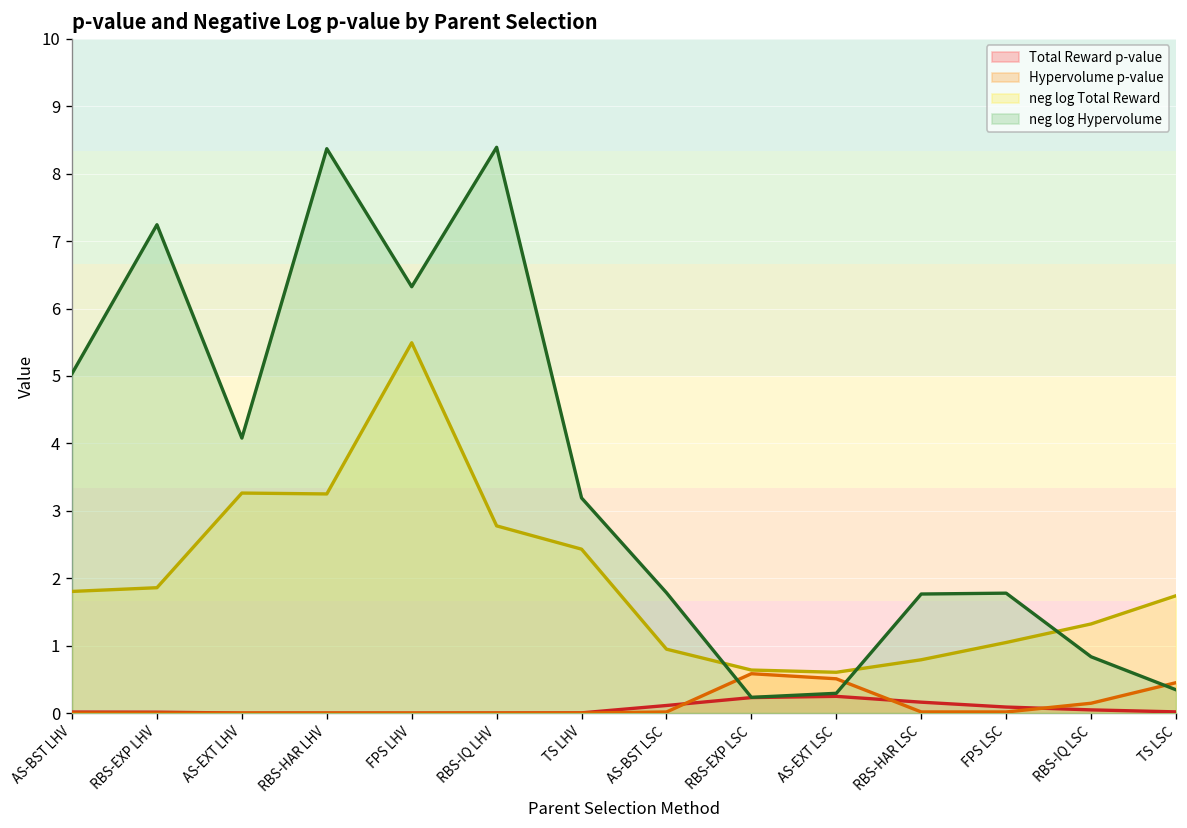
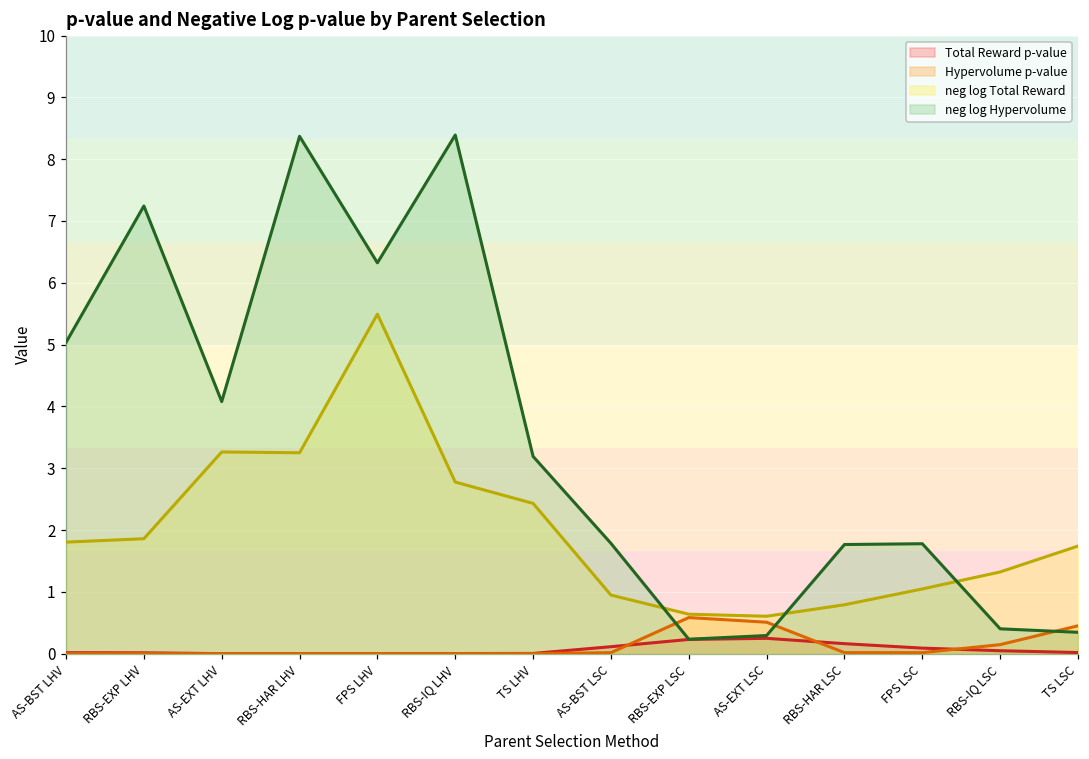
  {
    "neg log Hypervolume": {
      "AS-BST LHV": 5.0,
      "RBS-EXP LHV": 7.2,
      "AS-EXT LHV": 4.1,
      "RBS-HAR LHV": 8.4,
      "FPS LHV": 6.3,
      "RBS-IQ LHV": 8.4,
      "TS LHV": 3.2,
      "AS-BST LSC": 1.8,
      "AS-EXT LSC": 0.3,
      "RBS-HAR LSC": 1.8,
      "FPS LSC": 1.8,
-     "RBS-IQ LSC": 0.8,
+     "RBS-IQ LSC": 0.4,
      "TS LSC": 0.3
    }
  }
